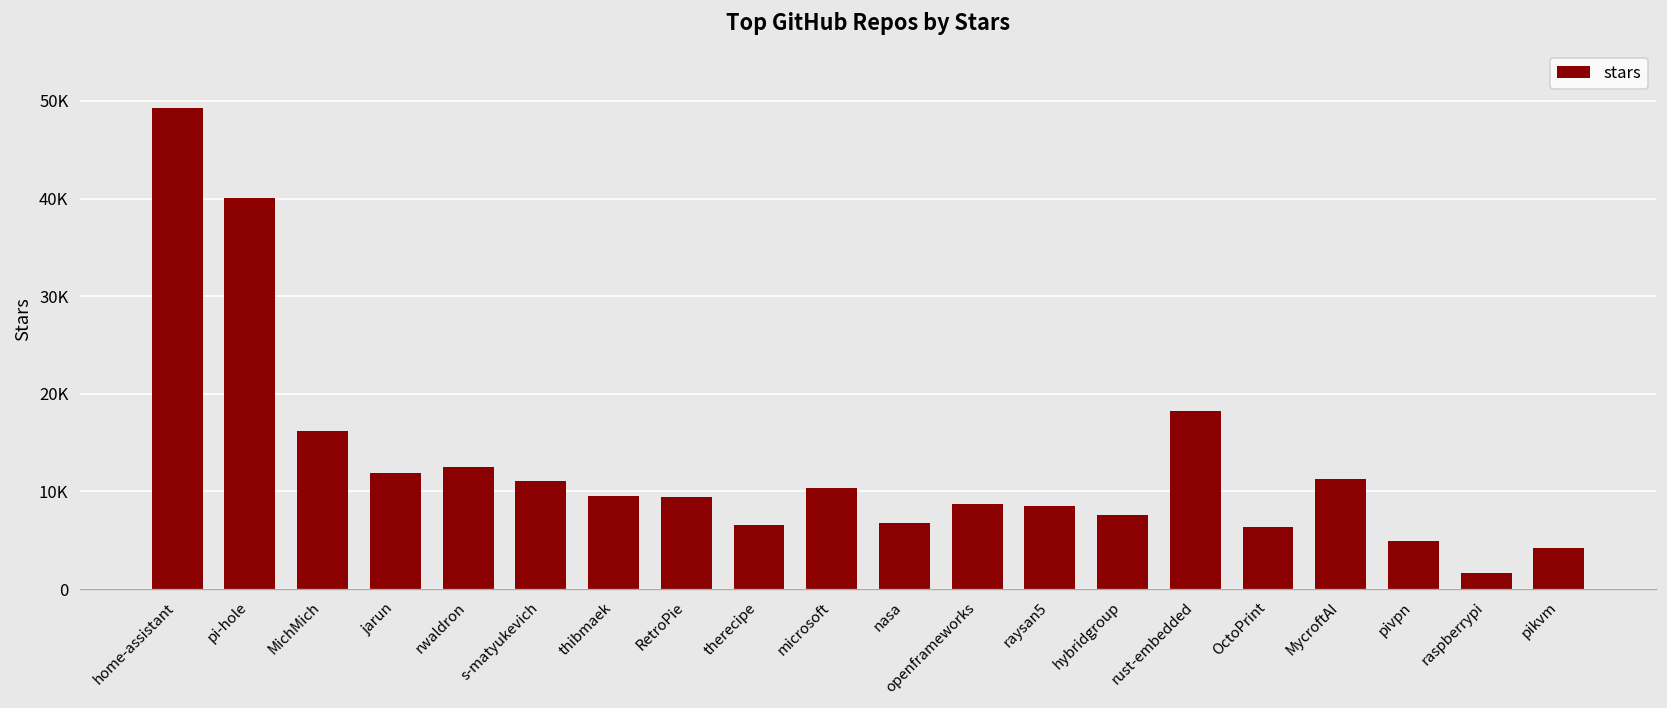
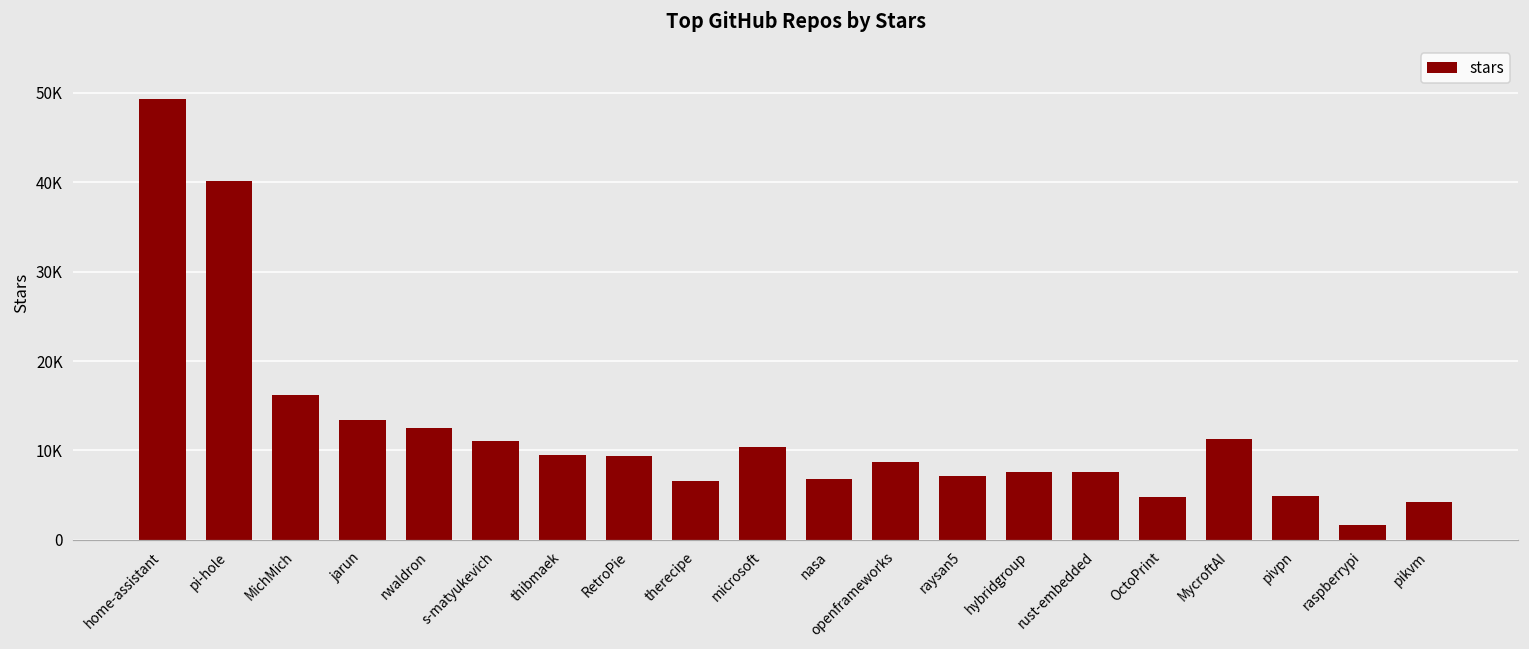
  {
    "home-assistant": 49000,
    "pi-hole": 40000,
    "MichMich": 16000,
-   "jarun": 12000,
+   "jarun": 13000,
    "rwaldron": 13000,
    "s-matyukevich": 11000,
    "thibmaek": 10000,
    "RetroPie": 9000,
    "therecipe": 7000,
    "microsoft": 10000,
    "nasa": 7000,
    "openframeworks": 9000,
-   "raysan5": 9000,
+   "raysan5": 7000,
    "hybridgroup": 8000,
-   "rust-embedded": 18000,
-   "OctoPrint": 6000,
+   "rust-embedded": 8000,
+   "OctoPrint": 5000,
    "MycroftAI": 11000,
    "pivpn": 5000,
    "raspberrypi": 2000,
    "pikvm": 4000
  }
